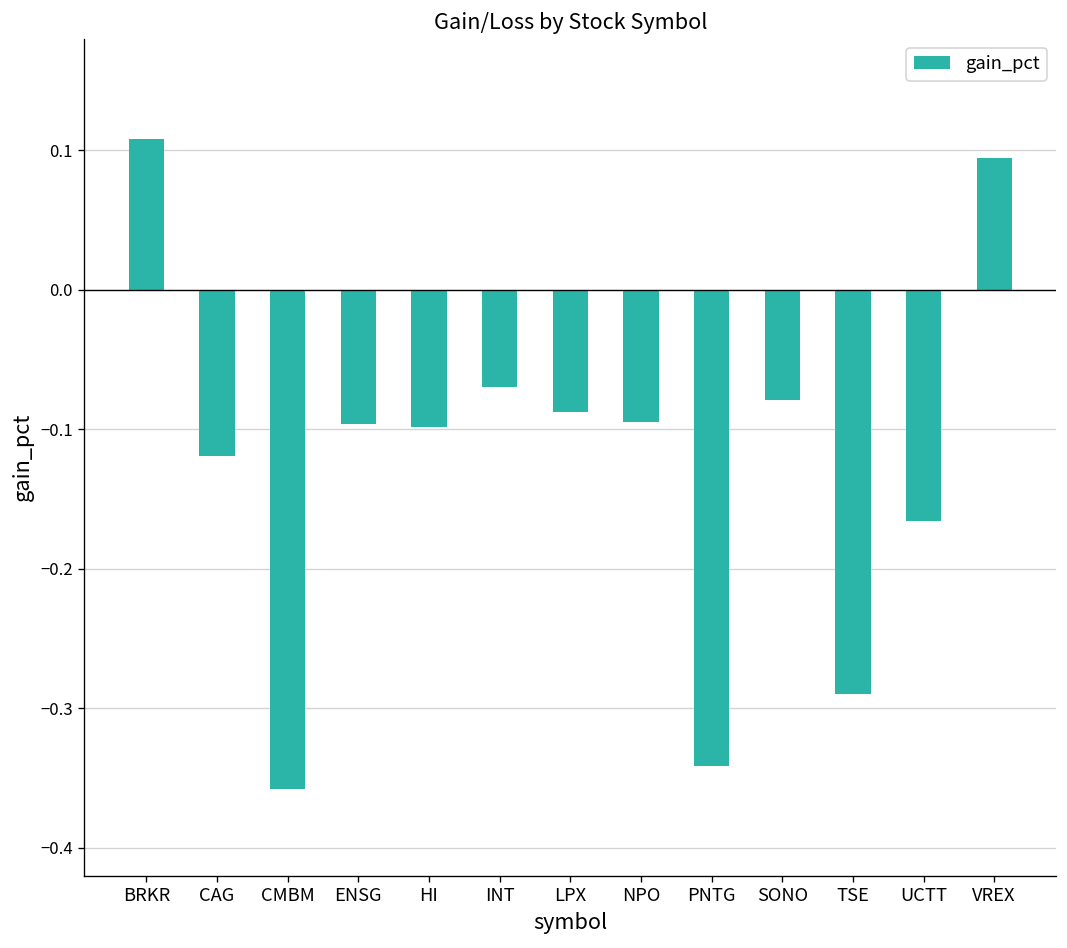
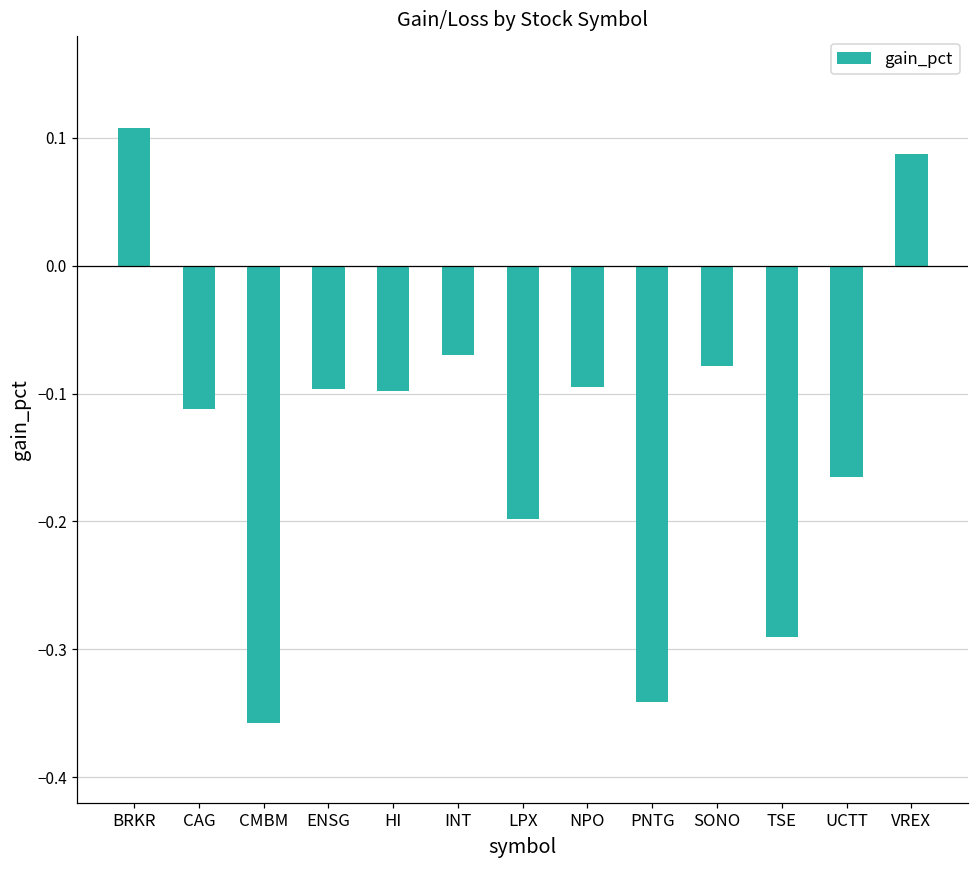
  {
    "BRKR": 0.108,
-   "CAG": -0.119,
+   "CAG": -0.112,
    "CMBM": -0.358,
    "ENSG": -0.096,
    "HI": -0.098,
    "INT": -0.070,
-   "LPX": -0.088,
+   "LPX": -0.198,
    "NPO": -0.095,
    "PNTG": -0.341,
    "SONO": -0.079,
    "TSE": -0.290,
    "UCTT": -0.166,
-   "VREX": 0.095
+   "VREX": 0.087
  }
